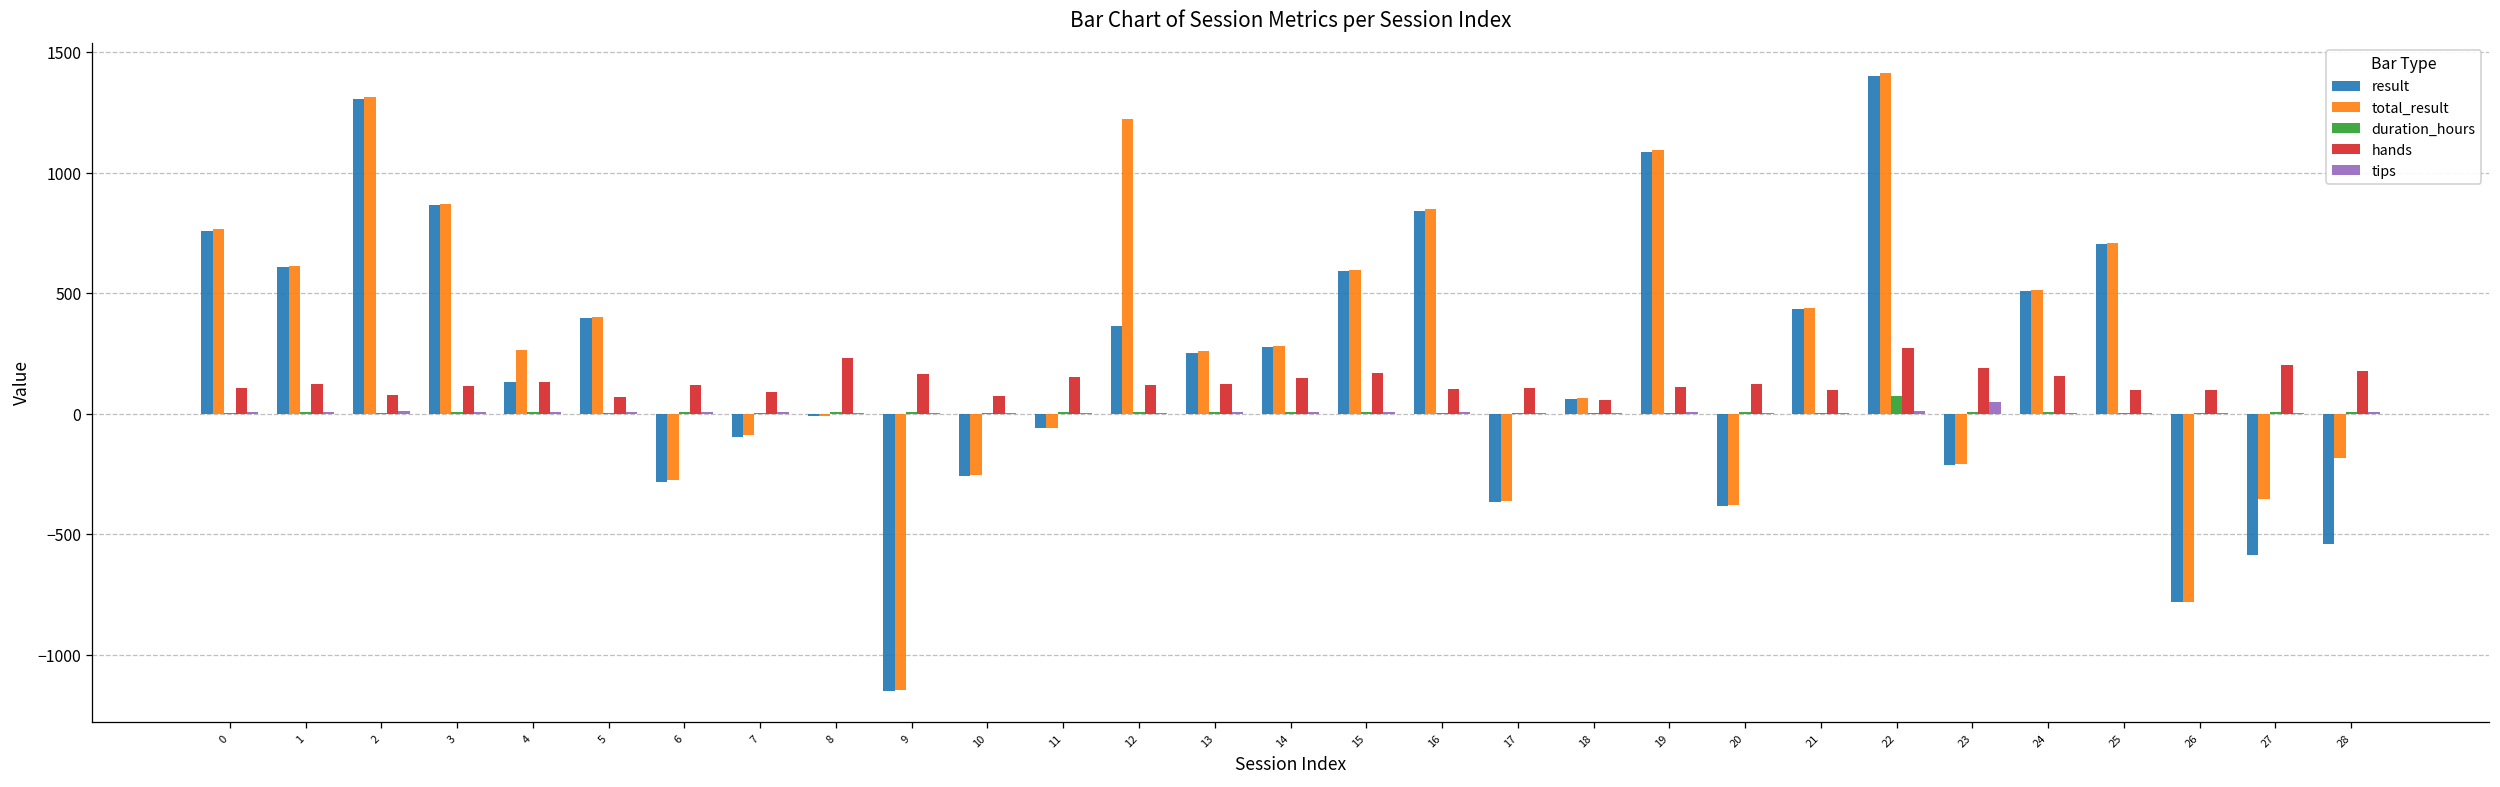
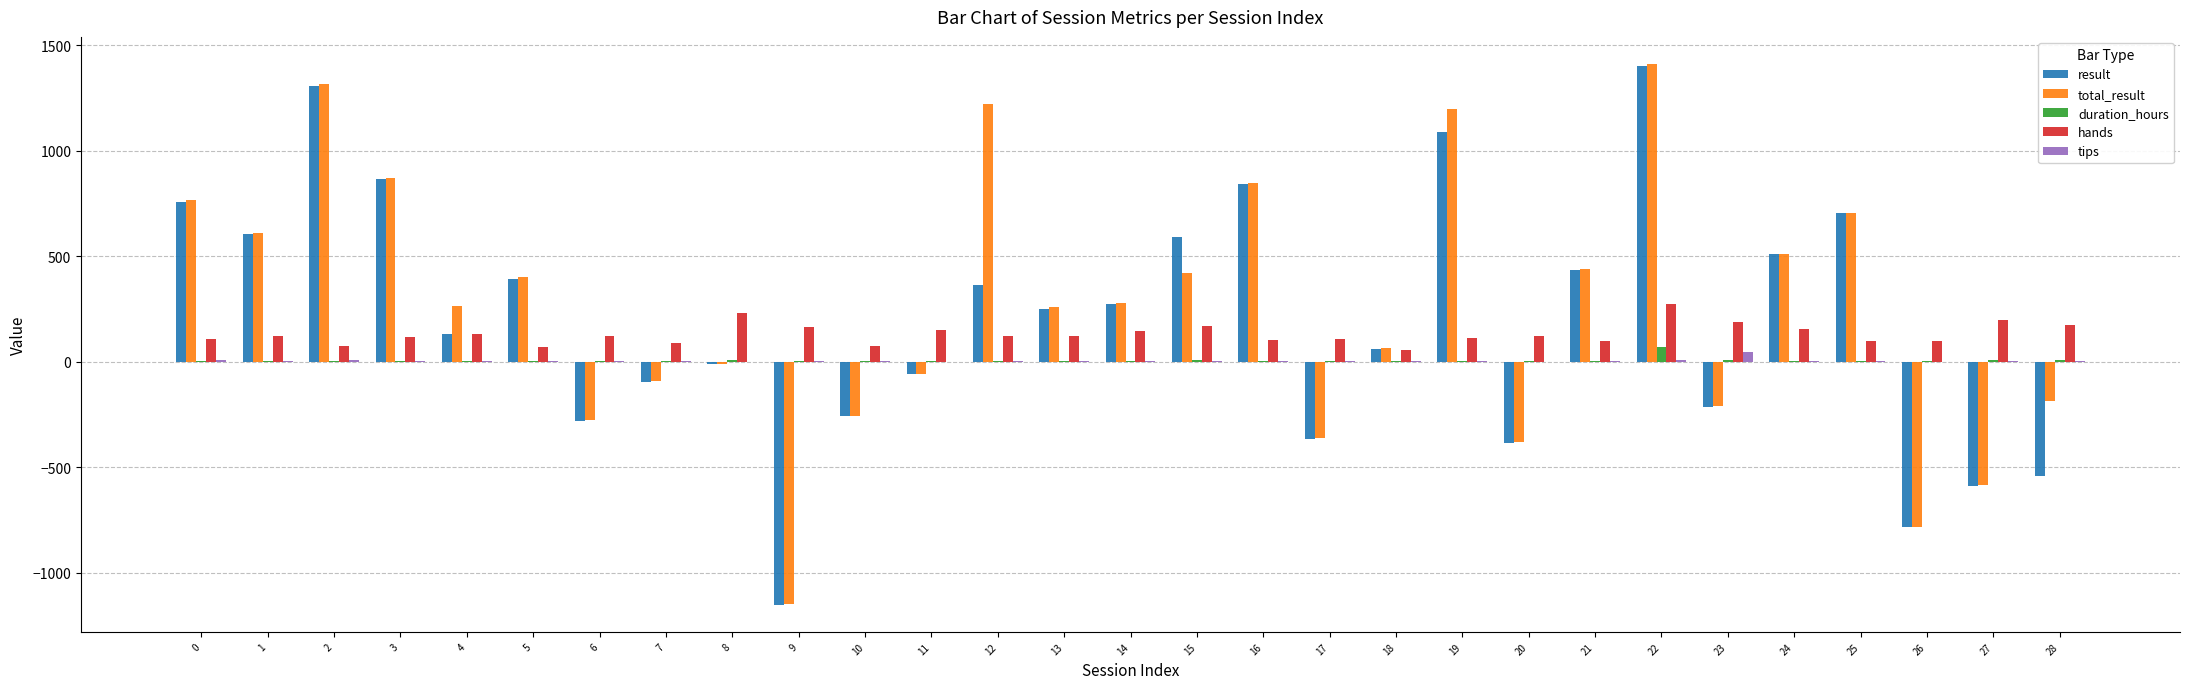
  {
    "result": {
      "0": 760,
      "1": 610,
      "2": 1310,
      "3": 870,
      "4": 130,
      "5": 400,
      "6": -280,
      "7": -100,
      "9": -1150,
      "10": -260,
      "11": -60,
      "12": 360,
      "13": 250,
      "14": 280,
      "15": 590,
      "16": 840,
      "17": -370,
      "18": 60,
      "19": 1090,
      "20": -380,
      "21": 440,
      "22": 1400,
      "23": -210,
      "24": 510,
      "25": 710,
      "26": -780,
      "27": -590,
      "28": -540
    },
    "total_result": {
      "0": 770,
      "1": 610,
      "2": 1320,
      "3": 870,
      "4": 260,
      "5": 400,
      "6": -280,
      "7": -90,
      "9": -1150,
      "10": -250,
      "11": -60,
      "12": 1220,
      "13": 260,
      "14": 280,
-     "15": 600,
+     "15": 420,
      "16": 850,
      "17": -360,
      "18": 60,
-     "19": 1090,
+     "19": 1200,
      "20": -380,
      "21": 440,
      "22": 1410,
      "23": -210,
      "24": 510,
      "25": 710,
      "26": -780,
-     "27": -350,
+     "27": -580,
      "28": -190
    },
    "duration_hours": {
      "22": 70
    },
    "hands": {
      "0": 110,
      "1": 130,
      "2": 80,
      "3": 120,
      "4": 130,
      "5": 70,
      "6": 120,
      "7": 90,
      "8": 230,
      "9": 160,
      "10": 80,
      "11": 150,
      "12": 120,
      "13": 120,
      "14": 150,
      "15": 170,
      "16": 100,
      "17": 110,
      "18": 60,
      "19": 110,
      "20": 130,
      "21": 100,
      "22": 270,
      "23": 190,
      "24": 160,
      "25": 100,
      "26": 100,
      "27": 200,
      "28": 180
    },
    "tips": {
      "23": 50
    }
  }
